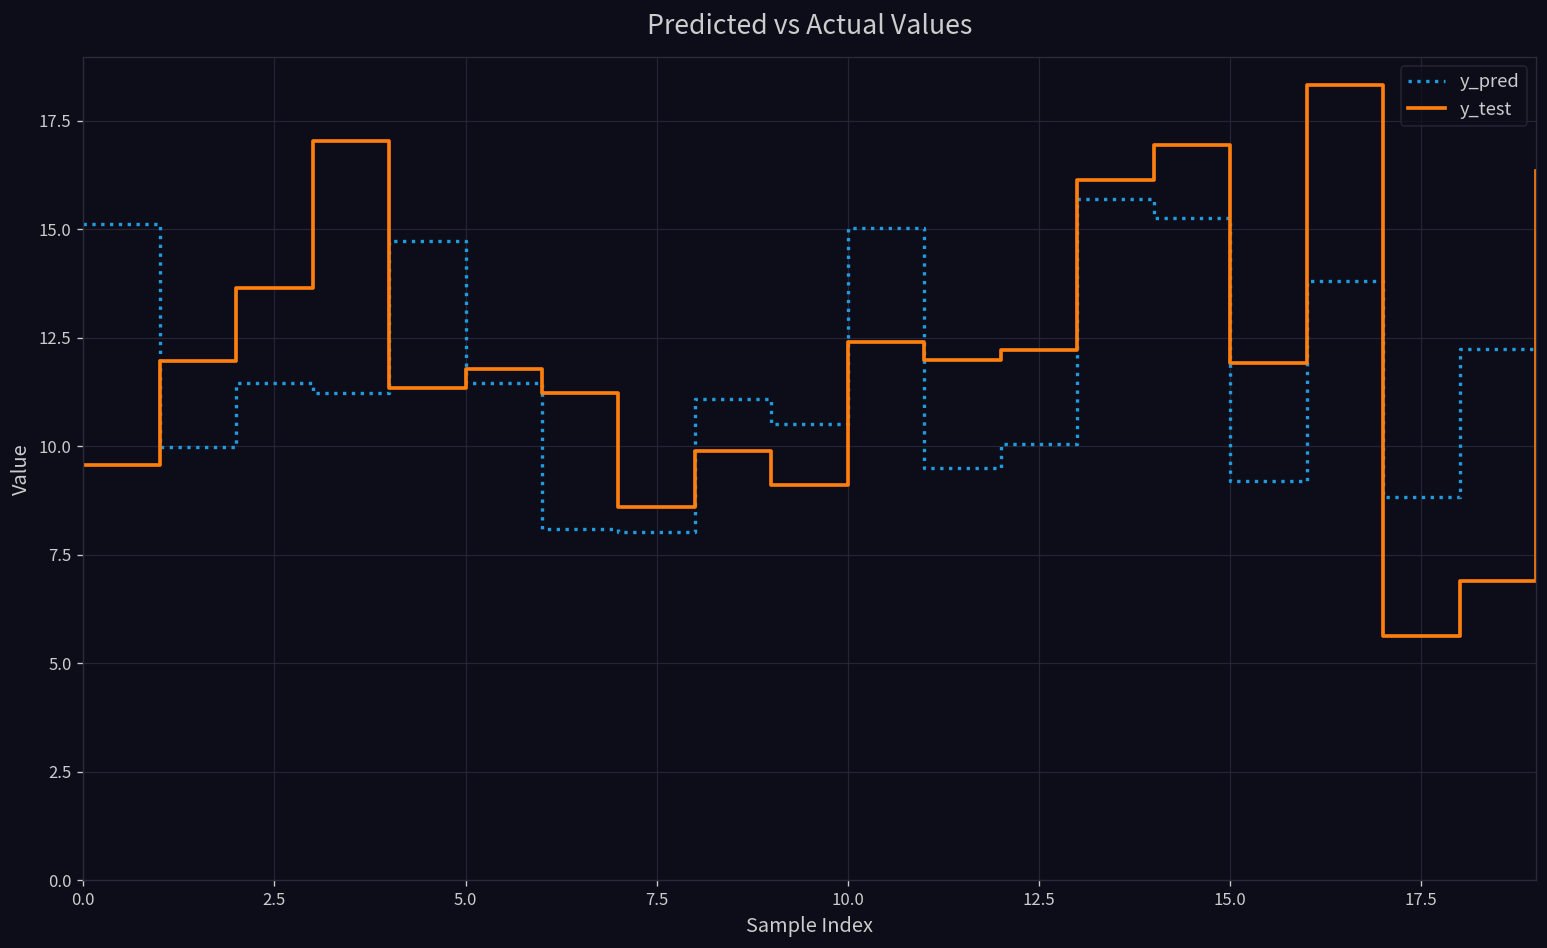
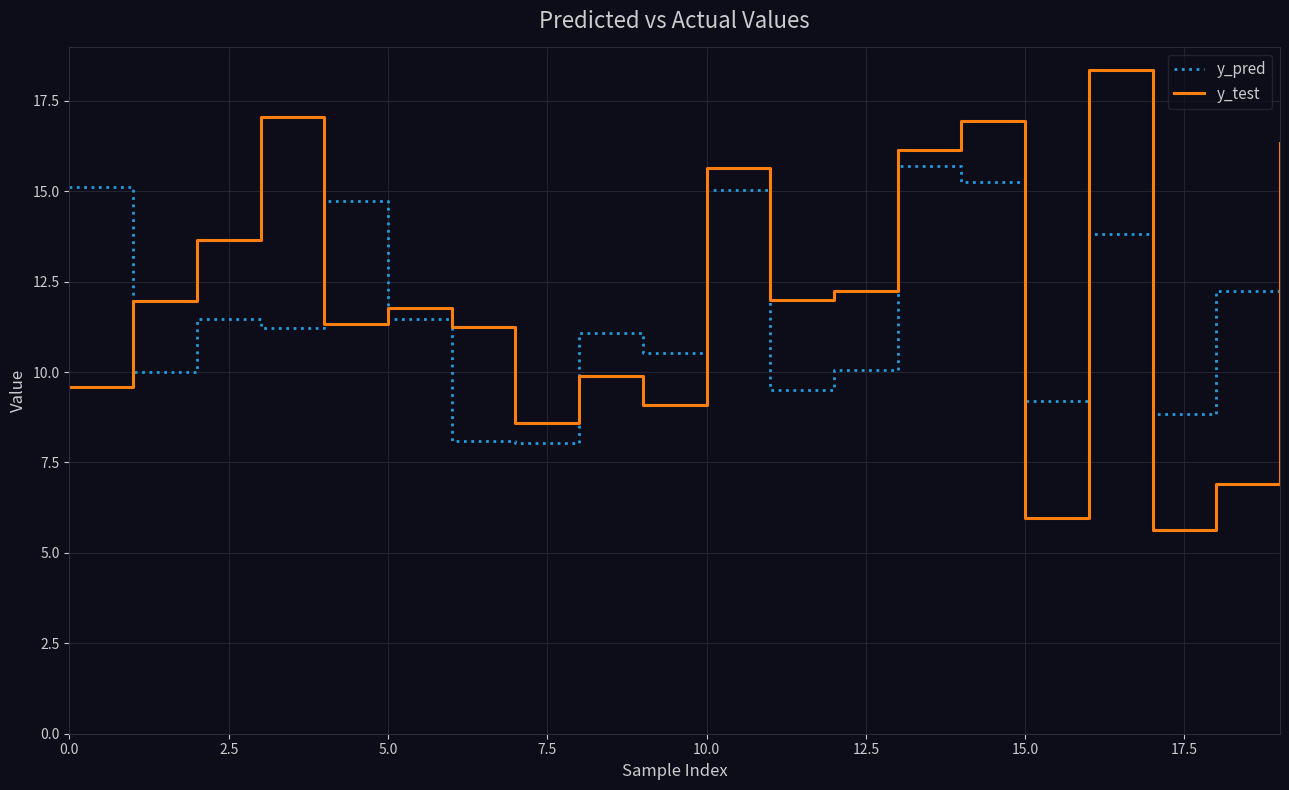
  {
    "y_pred": {
      "0.0": 15.1,
      "5.0": 11.5,
      "10.0": 15.0,
      "15.0": 9.2
    },
    "y_test": {
      "0.0": 9.6,
      "5.0": 11.8,
-     "10.0": 12.4,
-     "15.0": 11.9
+     "10.0": 15.6,
+     "15.0": 6.0
    }
  }
